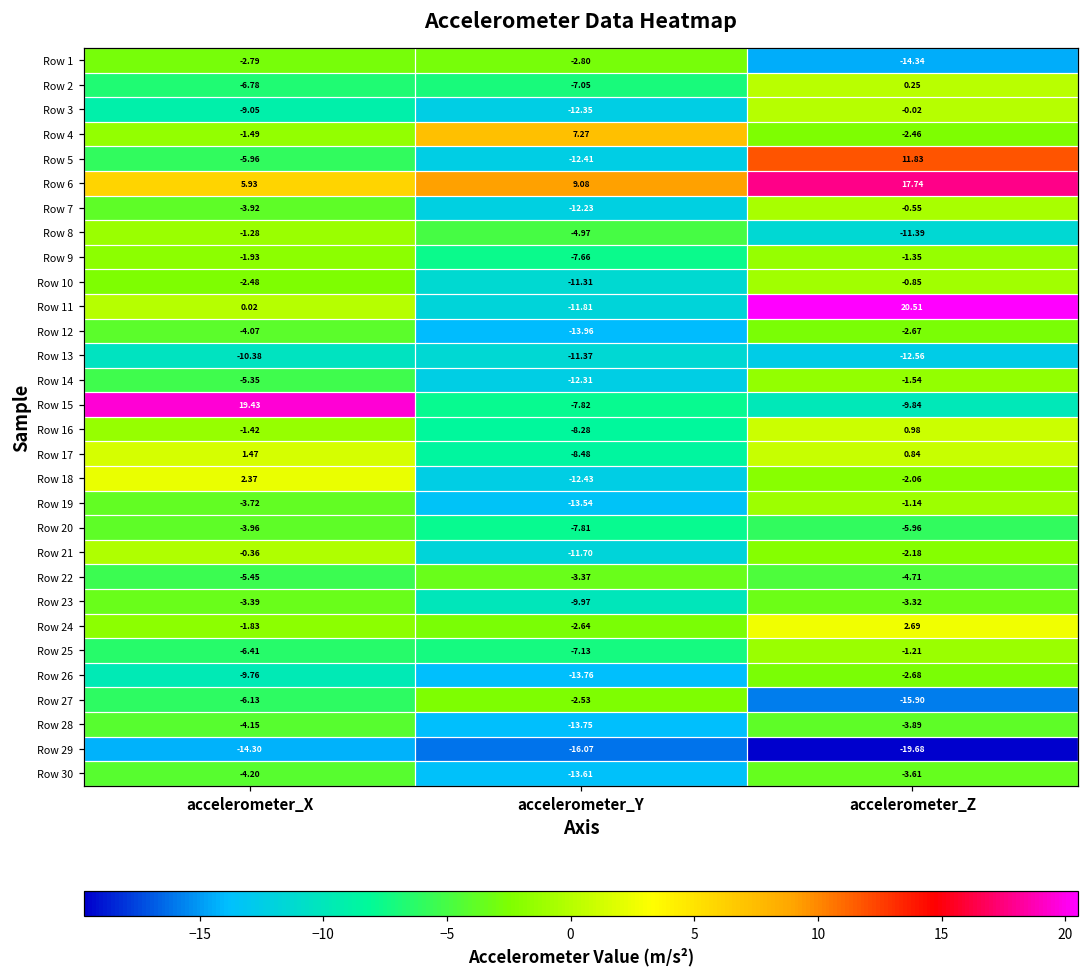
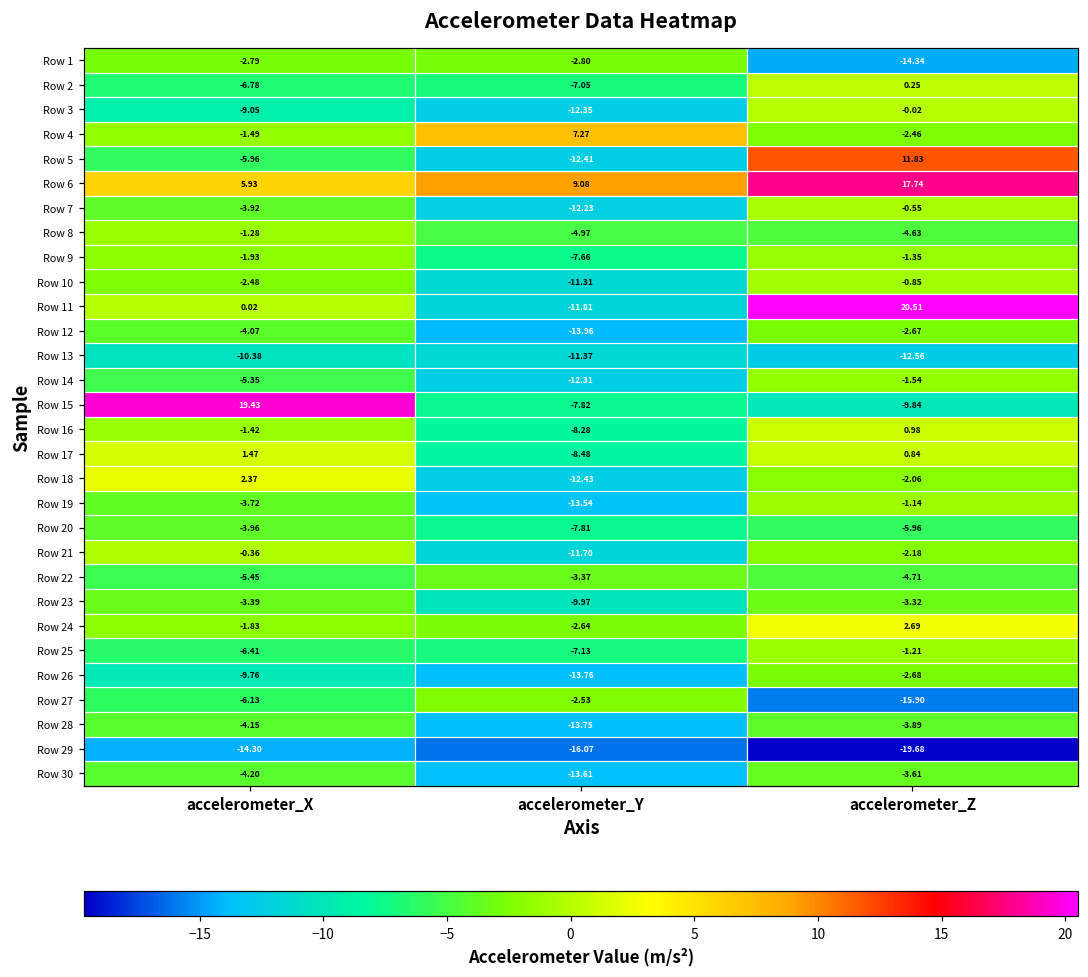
  {
    "Row 1": {
      "accelerometer_X": -2.79,
      "accelerometer_Y": -2.80,
      "accelerometer_Z": -14.34
    },
    "Row 2": {
      "accelerometer_X": -6.78,
      "accelerometer_Y": -7.05,
      "accelerometer_Z": 0.25
    },
    "Row 3": {
      "accelerometer_X": -9.05,
      "accelerometer_Y": -12.35,
      "accelerometer_Z": -0.02
    },
    "Row 4": {
      "accelerometer_X": -1.49,
      "accelerometer_Y": 7.27,
      "accelerometer_Z": -2.46
    },
    "Row 5": {
      "accelerometer_X": -5.96,
      "accelerometer_Y": -12.41,
      "accelerometer_Z": 11.83
    },
    "Row 6": {
      "accelerometer_X": 5.93,
      "accelerometer_Y": 9.08,
      "accelerometer_Z": 17.74
    },
    "Row 7": {
      "accelerometer_X": -3.92,
      "accelerometer_Y": -12.23,
      "accelerometer_Z": -0.55
    },
    "Row 8": {
      "accelerometer_X": -1.28,
      "accelerometer_Y": -4.97,
-     "accelerometer_Z": -11.39
+     "accelerometer_Z": -4.63
    },
    "Row 9": {
      "accelerometer_X": -1.93,
      "accelerometer_Y": -7.66,
      "accelerometer_Z": -1.35
    },
    "Row 10": {
      "accelerometer_X": -2.48,
      "accelerometer_Y": -11.31,
      "accelerometer_Z": -0.85
    },
    "Row 11": {
      "accelerometer_X": 0.02,
      "accelerometer_Y": -11.81,
      "accelerometer_Z": 20.51
    },
    "Row 12": {
      "accelerometer_X": -4.07,
      "accelerometer_Y": -13.96,
      "accelerometer_Z": -2.67
    },
    "Row 13": {
      "accelerometer_X": -10.38,
      "accelerometer_Y": -11.37,
      "accelerometer_Z": -12.56
    },
    "Row 14": {
      "accelerometer_X": -5.35,
      "accelerometer_Y": -12.31,
      "accelerometer_Z": -1.54
    },
    "Row 15": {
      "accelerometer_X": 19.43,
      "accelerometer_Y": -7.82,
      "accelerometer_Z": -9.84
    },
    "Row 16": {
      "accelerometer_X": -1.42,
      "accelerometer_Y": -8.28,
      "accelerometer_Z": 0.98
    },
    "Row 17": {
      "accelerometer_X": 1.47,
      "accelerometer_Y": -8.48,
      "accelerometer_Z": 0.84
    },
    "Row 18": {
      "accelerometer_X": 2.37,
      "accelerometer_Y": -12.43,
      "accelerometer_Z": -2.06
    },
    "Row 19": {
      "accelerometer_X": -3.72,
      "accelerometer_Y": -13.54,
      "accelerometer_Z": -1.14
    },
    "Row 20": {
      "accelerometer_X": -3.96,
      "accelerometer_Y": -7.81,
      "accelerometer_Z": -5.96
    },
    "Row 21": {
      "accelerometer_X": -0.36,
      "accelerometer_Y": -11.70,
      "accelerometer_Z": -2.18
    },
    "Row 22": {
      "accelerometer_X": -5.45,
      "accelerometer_Y": -3.37,
      "accelerometer_Z": -4.71
    },
    "Row 23": {
      "accelerometer_X": -3.39,
      "accelerometer_Y": -9.97,
      "accelerometer_Z": -3.32
    },
    "Row 24": {
      "accelerometer_X": -1.83,
      "accelerometer_Y": -2.64,
      "accelerometer_Z": 2.69
    },
    "Row 25": {
      "accelerometer_X": -6.41,
      "accelerometer_Y": -7.13,
      "accelerometer_Z": -1.21
    },
    "Row 26": {
      "accelerometer_X": -9.76,
      "accelerometer_Y": -13.76,
      "accelerometer_Z": -2.68
    },
    "Row 27": {
      "accelerometer_X": -6.13,
      "accelerometer_Y": -2.53,
      "accelerometer_Z": -15.90
    },
    "Row 28": {
      "accelerometer_X": -4.15,
      "accelerometer_Y": -13.75,
      "accelerometer_Z": -3.89
    },
    "Row 29": {
      "accelerometer_X": -14.30,
      "accelerometer_Y": -16.07,
      "accelerometer_Z": -19.68
    },
    "Row 30": {
      "accelerometer_X": -4.20,
      "accelerometer_Y": -13.61,
      "accelerometer_Z": -3.61
    }
  }
